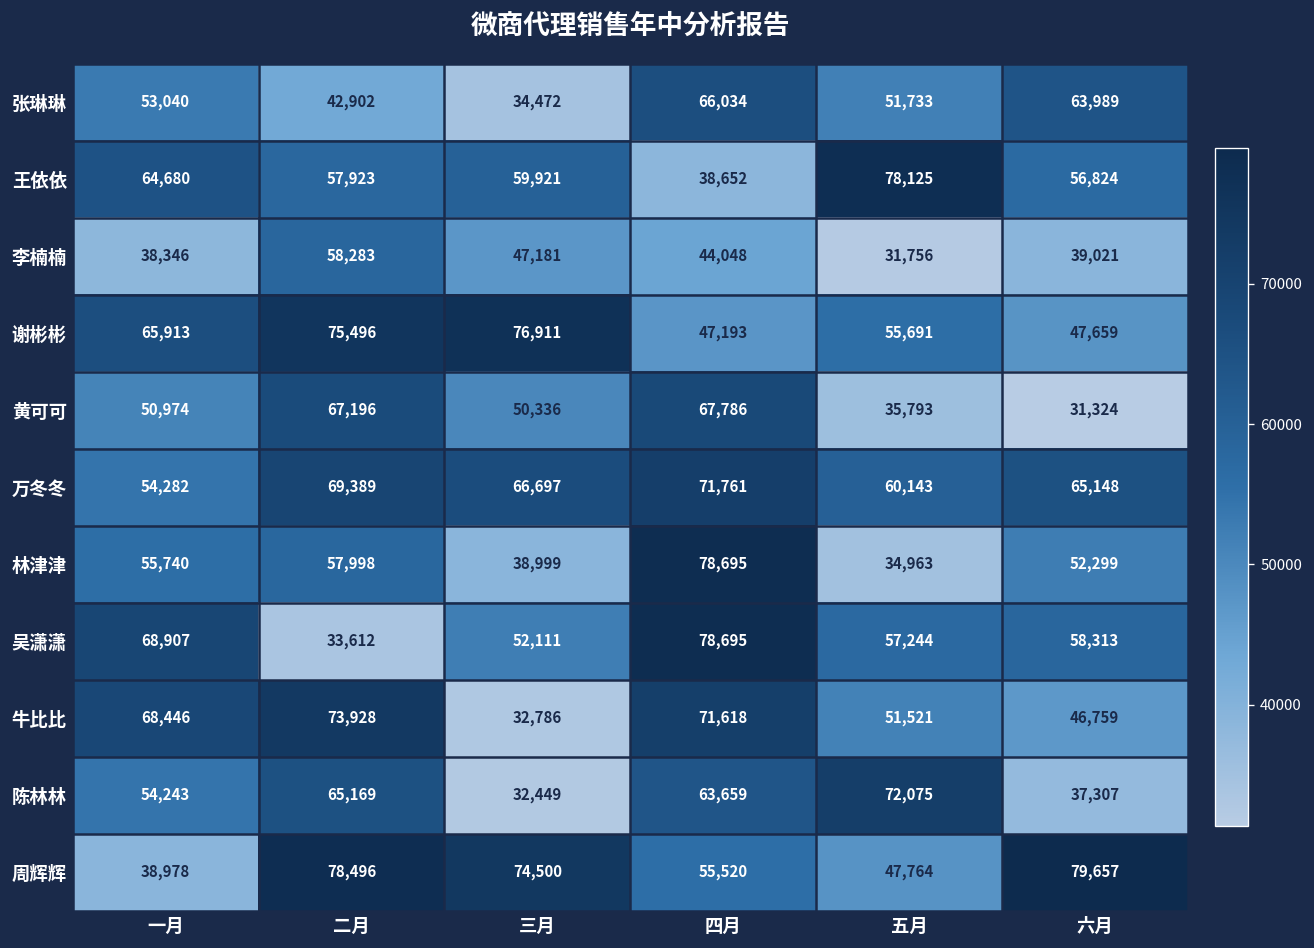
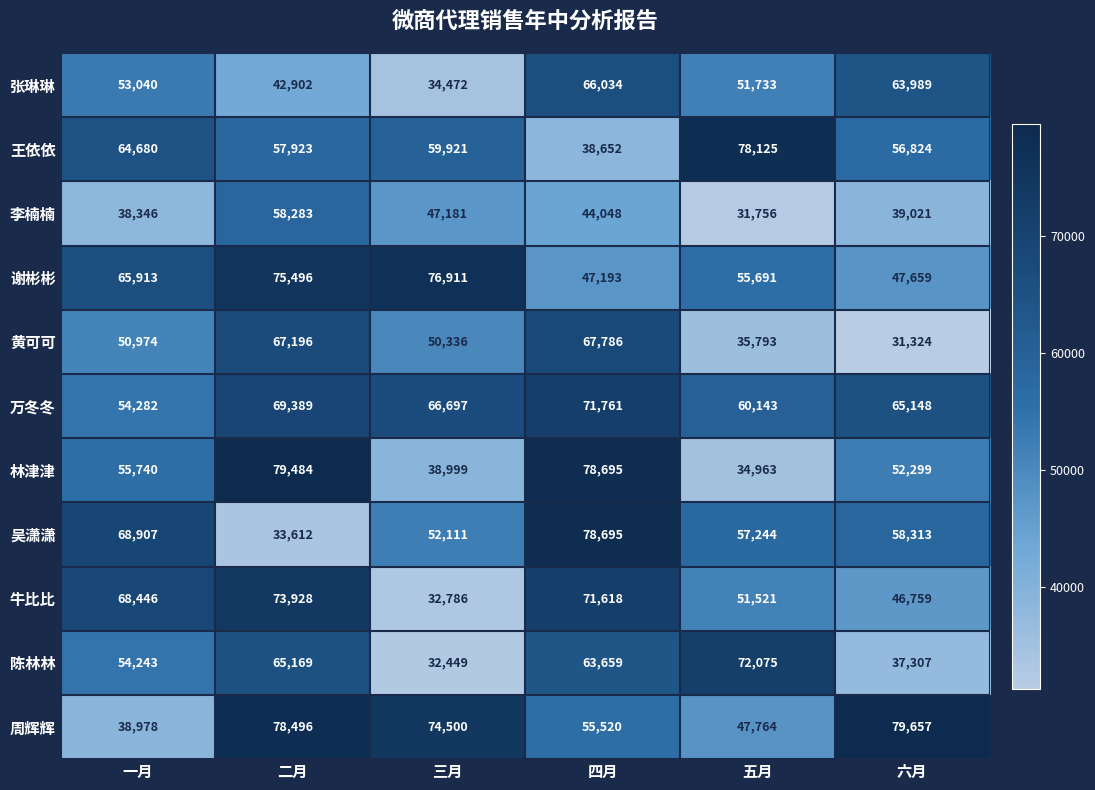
  {
    "张琳琳": {
      "一月": "53,040",
      "二月": "42,902",
      "三月": "34,472",
      "四月": "66,034",
      "五月": "51,733",
      "六月": "63,989"
    },
    "王依依": {
      "一月": "64,680",
      "二月": "57,923",
      "三月": "59,921",
      "四月": "38,652",
      "五月": "78,125",
      "六月": "56,824"
    },
    "李楠楠": {
      "一月": "38,346",
      "二月": "58,283",
      "三月": "47,181",
      "四月": "44,048",
      "五月": "31,756",
      "六月": "39,021"
    },
    "谢彬彬": {
      "一月": "65,913",
      "二月": "75,496",
      "三月": "76,911",
      "四月": "47,193",
      "五月": "55,691",
      "六月": "47,659"
    },
    "黄可可": {
      "一月": "50,974",
      "二月": "67,196",
      "三月": "50,336",
      "四月": "67,786",
      "五月": "35,793",
      "六月": "31,324"
    },
    "万冬冬": {
      "一月": "54,282",
      "二月": "69,389",
      "三月": "66,697",
      "四月": "71,761",
      "五月": "60,143",
      "六月": "65,148"
    },
    "林津津": {
      "一月": "55,740",
-     "二月": "57,998",
+     "二月": "79,484",
      "三月": "38,999",
      "四月": "78,695",
      "五月": "34,963",
      "六月": "52,299"
    },
    "吴潇潇": {
      "一月": "68,907",
      "二月": "33,612",
      "三月": "52,111",
      "四月": "78,695",
      "五月": "57,244",
      "六月": "58,313"
    },
    "牛比比": {
      "一月": "68,446",
      "二月": "73,928",
      "三月": "32,786",
      "四月": "71,618",
      "五月": "51,521",
      "六月": "46,759"
    },
    "陈林林": {
      "一月": "54,243",
      "二月": "65,169",
      "三月": "32,449",
      "四月": "63,659",
      "五月": "72,075",
      "六月": "37,307"
    },
    "周辉辉": {
      "一月": "38,978",
      "二月": "78,496",
      "三月": "74,500",
      "四月": "55,520",
      "五月": "47,764",
      "六月": "79,657"
    }
  }
